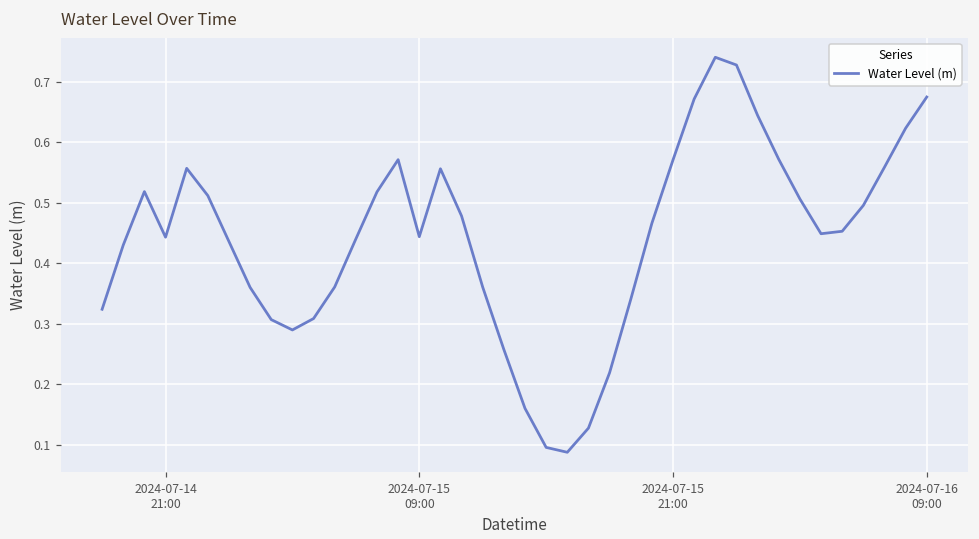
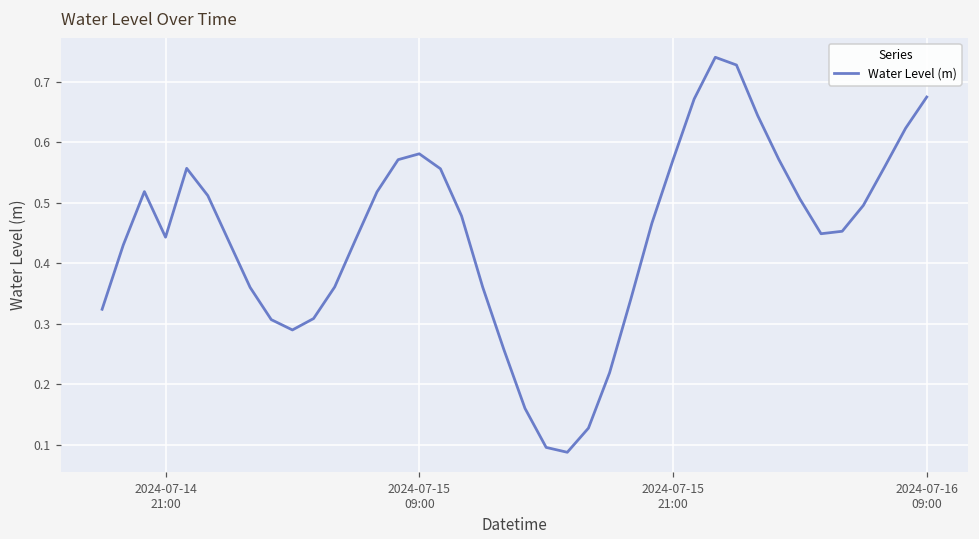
  {
    "2024-07-14 21:00": 0.44,
-   "2024-07-15 09:00": 0.44,
+   "2024-07-15 09:00": 0.58,
    "2024-07-15 21:00": 0.57,
    "2024-07-16 09:00": 0.67
  }
